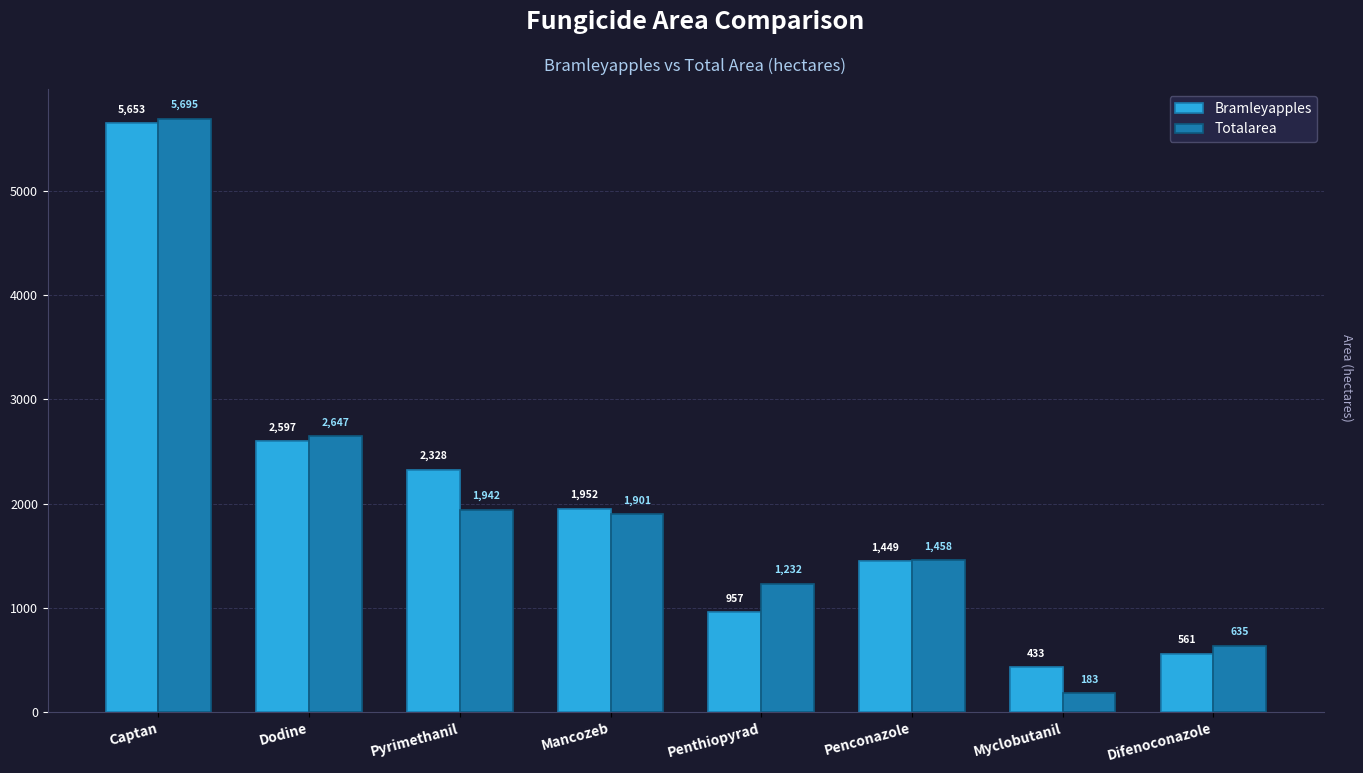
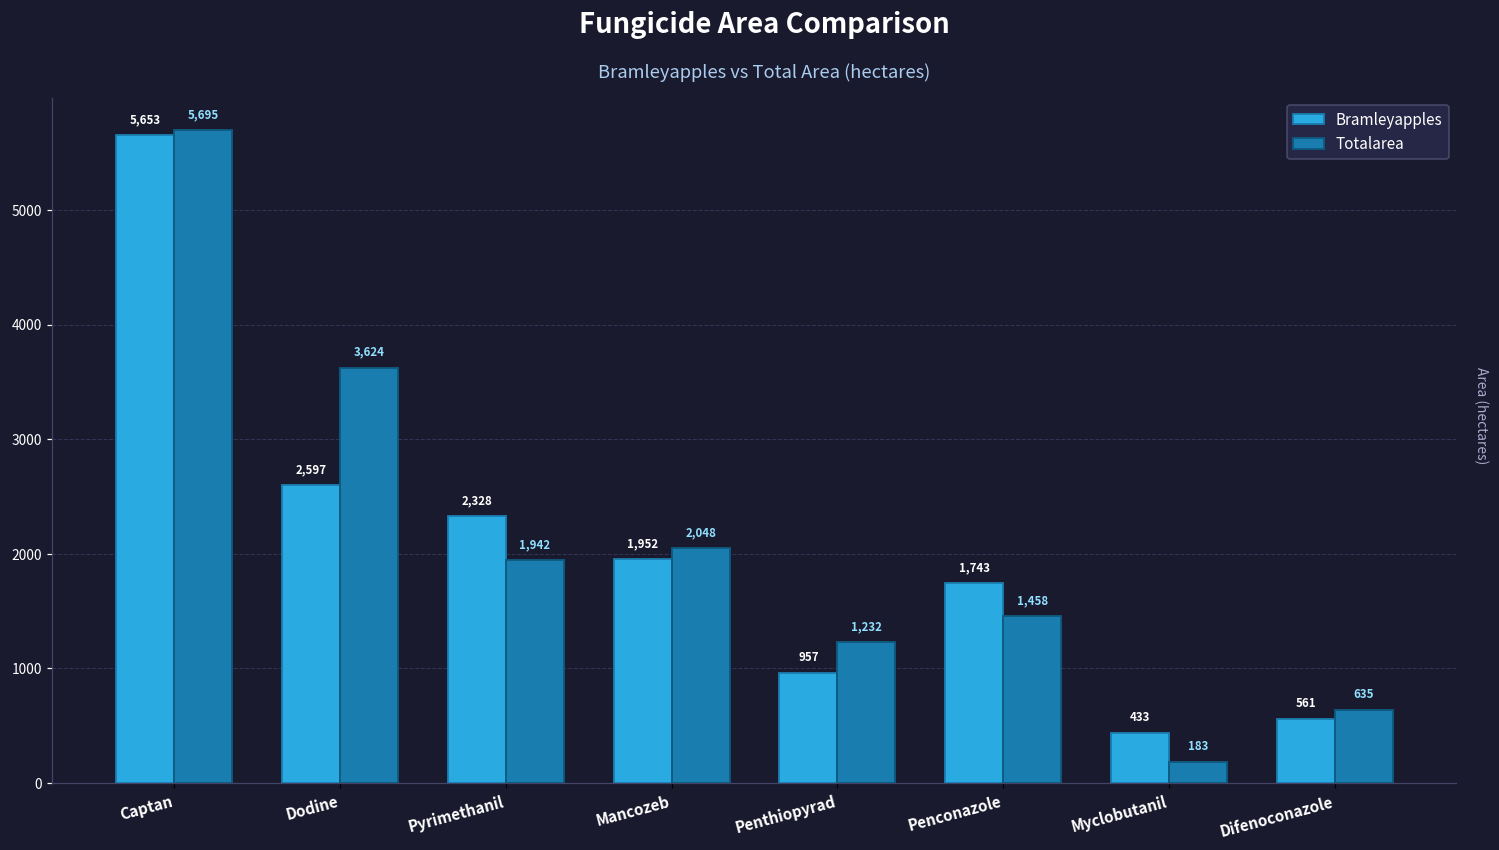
  {
    "Bramleyapples": {
      "Captan": "5,653",
      "Dodine": "2,597",
      "Pyrimethanil": "2,328",
      "Mancozeb": "1,952",
      "Penthiopyrad": "957",
-     "Penconazole": "1,449",
+     "Penconazole": "1,743",
      "Myclobutanil": "433",
      "Difenoconazole": "561"
    },
    "Totalarea": {
      "Captan": "5,695",
-     "Dodine": "2,647",
+     "Dodine": "3,624",
      "Pyrimethanil": "1,942",
-     "Mancozeb": "1,901",
+     "Mancozeb": "2,048",
      "Penthiopyrad": "1,232",
      "Penconazole": "1,458",
      "Myclobutanil": "183",
      "Difenoconazole": "635"
    }
  }
